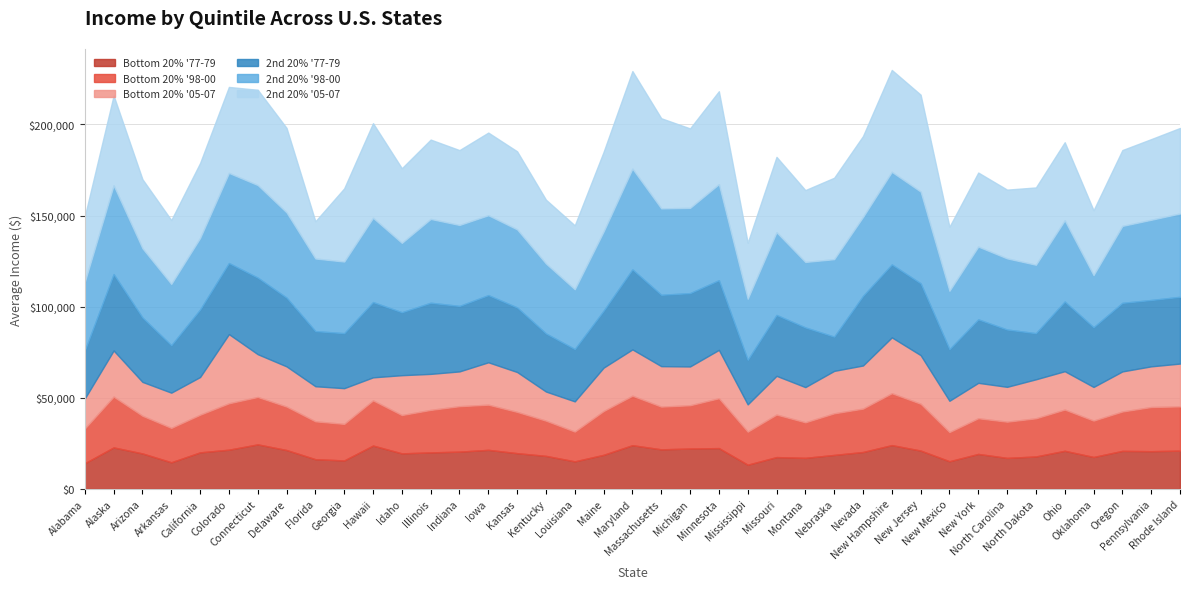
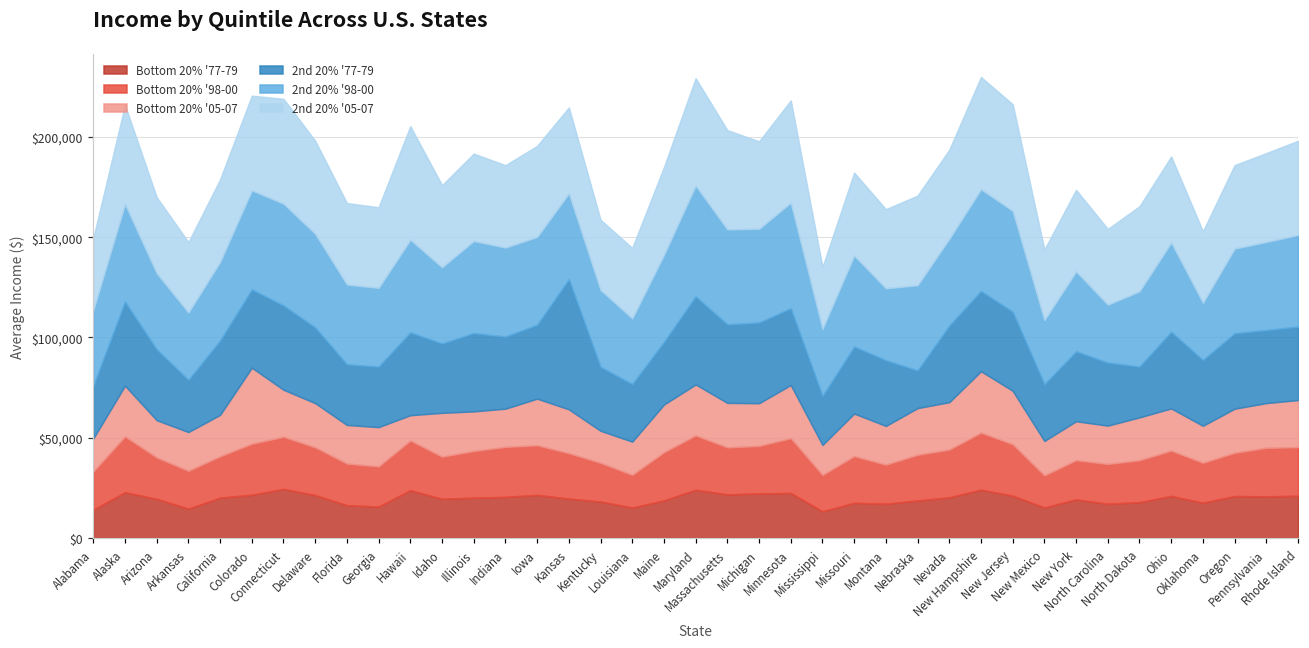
  {
    "Bottom 20% '05-07": {
      "Alabama": "$16,000",
      "Alaska": "$25,000",
      "Arizona": "$19,000",
      "Arkansas": "$19,000",
      "California": "$21,000",
      "Colorado": "$38,000",
      "Connecticut": "$23,000",
      "Delaware": "$22,000",
      "Florida": "$19,000",
      "Georgia": "$20,000",
      "Hawaii": "$13,000",
      "Idaho": "$22,000",
      "Illinois": "$20,000",
      "Indiana": "$19,000",
      "Iowa": "$23,000",
      "Kansas": "$22,000",
      "Kentucky": "$16,000",
      "Louisiana": "$17,000",
      "Maine": "$24,000",
      "Maryland": "$25,000",
      "Massachusetts": "$22,000",
      "Michigan": "$21,000",
      "Minnesota": "$27,000",
      "Mississippi": "$15,000",
      "Missouri": "$21,000",
      "Montana": "$19,000",
      "Nebraska": "$23,000",
      "Nevada": "$24,000",
      "New Hampshire": "$31,000",
      "New Jersey": "$27,000",
      "New Mexico": "$17,000",
      "New York": "$19,000",
      "North Carolina": "$19,000",
      "North Dakota": "$21,000",
      "Ohio": "$21,000",
      "Oklahoma": "$18,000",
      "Oregon": "$22,000",
      "Pennsylvania": "$22,000",
      "Rhode Island": "$24,000"
    },
    "2nd 20% '77-79": {
      "Alabama": "$26,000",
      "Alaska": "$42,000",
      "Arizona": "$35,000",
      "Arkansas": "$26,000",
      "California": "$37,000",
      "Colorado": "$39,000",
      "Connecticut": "$42,000",
      "Delaware": "$38,000",
      "Florida": "$30,000",
      "Georgia": "$30,000",
      "Hawaii": "$41,000",
      "Idaho": "$35,000",
      "Illinois": "$39,000",
      "Indiana": "$36,000",
      "Iowa": "$37,000",
-     "Kansas": "$35,000",
+     "Kansas": "$65,000",
      "Kentucky": "$32,000",
      "Louisiana": "$29,000",
      "Maine": "$31,000",
      "Maryland": "$44,000",
      "Massachusetts": "$39,000",
      "Michigan": "$40,000",
      "Minnesota": "$38,000",
      "Mississippi": "$24,000",
      "Missouri": "$33,000",
      "Montana": "$33,000",
      "Nebraska": "$19,000",
      "Nevada": "$38,000",
      "New Hampshire": "$40,000",
      "New Jersey": "$39,000",
      "New Mexico": "$28,000",
      "New York": "$35,000",
      "North Carolina": "$31,000",
      "North Dakota": "$25,000",
      "Ohio": "$38,000",
      "Oklahoma": "$33,000",
      "Oregon": "$38,000",
      "Pennsylvania": "$36,000",
      "Rhode Island": "$37,000"
    },
    "2nd 20% '98-00": {
      "Alabama": "$38,000",
      "Alaska": "$49,000",
      "Arizona": "$38,000",
      "Arkansas": "$34,000",
      "California": "$39,000",
      "Colorado": "$49,000",
      "Connecticut": "$51,000",
      "Delaware": "$47,000",
      "Florida": "$40,000",
      "Georgia": "$39,000",
      "Hawaii": "$46,000",
      "Idaho": "$38,000",
      "Illinois": "$46,000",
      "Indiana": "$44,000",
      "Iowa": "$44,000",
      "Kansas": "$43,000",
      "Kentucky": "$38,000",
      "Louisiana": "$33,000",
      "Maine": "$43,000",
      "Maryland": "$55,000",
      "Massachusetts": "$47,000",
      "Michigan": "$47,000",
      "Minnesota": "$53,000",
      "Mississippi": "$34,000",
      "Missouri": "$45,000",
      "Montana": "$36,000",
      "Nebraska": "$43,000",
      "Nevada": "$43,000",
      "New Hampshire": "$51,000",
      "New Jersey": "$50,000",
      "New Mexico": "$32,000",
      "New York": "$40,000",
-     "North Carolina": "$39,000",
+     "North Carolina": "$29,000",
      "North Dakota": "$38,000",
      "Ohio": "$45,000",
      "Oklahoma": "$29,000",
      "Oregon": "$42,000",
      "Pennsylvania": "$44,000",
      "Rhode Island": "$46,000"
    },
    "2nd 20% '05-07": {
      "Alabama": "$36,000",
      "Alaska": "$49,000",
      "Arizona": "$38,000",
      "Arkansas": "$35,000",
      "California": "$41,000",
      "Colorado": "$47,000",
      "Connecticut": "$52,000",
      "Delaware": "$46,000",
-     "Florida": "$20,000",
+     "Florida": "$41,000",
      "Georgia": "$40,000",
-     "Hawaii": "$52,000",
+     "Hawaii": "$57,000",
      "Idaho": "$41,000",
      "Illinois": "$44,000",
      "Indiana": "$41,000",
      "Iowa": "$45,000",
      "Kansas": "$43,000",
      "Kentucky": "$35,000",
      "Louisiana": "$35,000",
      "Maine": "$44,000",
      "Maryland": "$54,000",
      "Massachusetts": "$49,000",
      "Michigan": "$44,000",
      "Minnesota": "$51,000",
      "Mississippi": "$31,000",
      "Missouri": "$41,000",
      "Montana": "$39,000",
      "Nebraska": "$45,000",
      "Nevada": "$44,000",
      "New Hampshire": "$56,000",
      "New Jersey": "$53,000",
      "New Mexico": "$35,000",
      "New York": "$41,000",
      "North Carolina": "$38,000",
      "North Dakota": "$42,000",
      "Ohio": "$43,000",
      "Oklahoma": "$36,000",
      "Oregon": "$42,000",
      "Pennsylvania": "$44,000",
      "Rhode Island": "$47,000"
    }
  }
